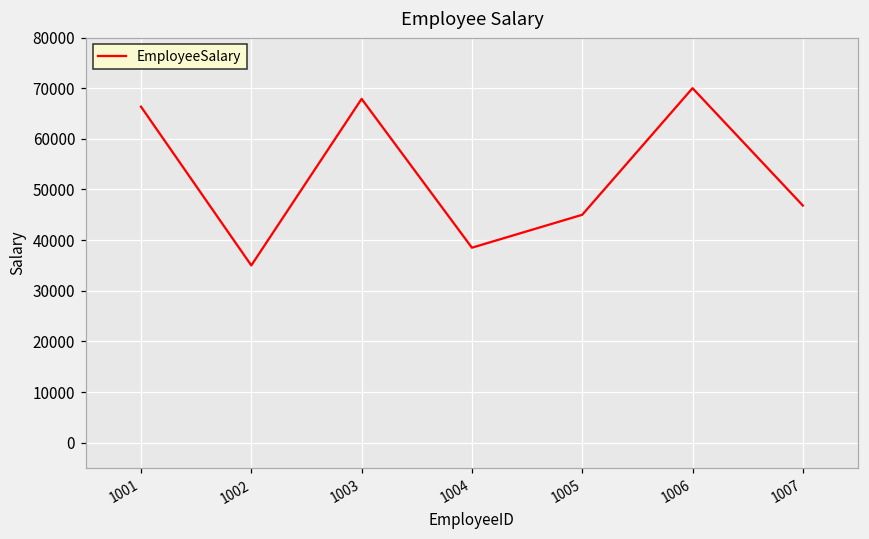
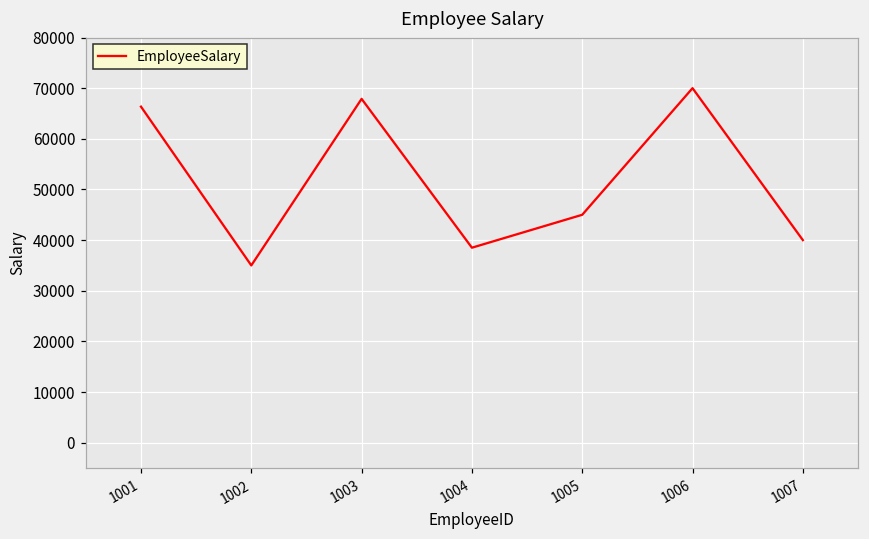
  {
    "1001": 66000,
    "1002": 35000,
    "1003": 68000,
    "1004": 39000,
    "1005": 45000,
    "1006": 70000,
-   "1007": 47000
+   "1007": 40000
  }
